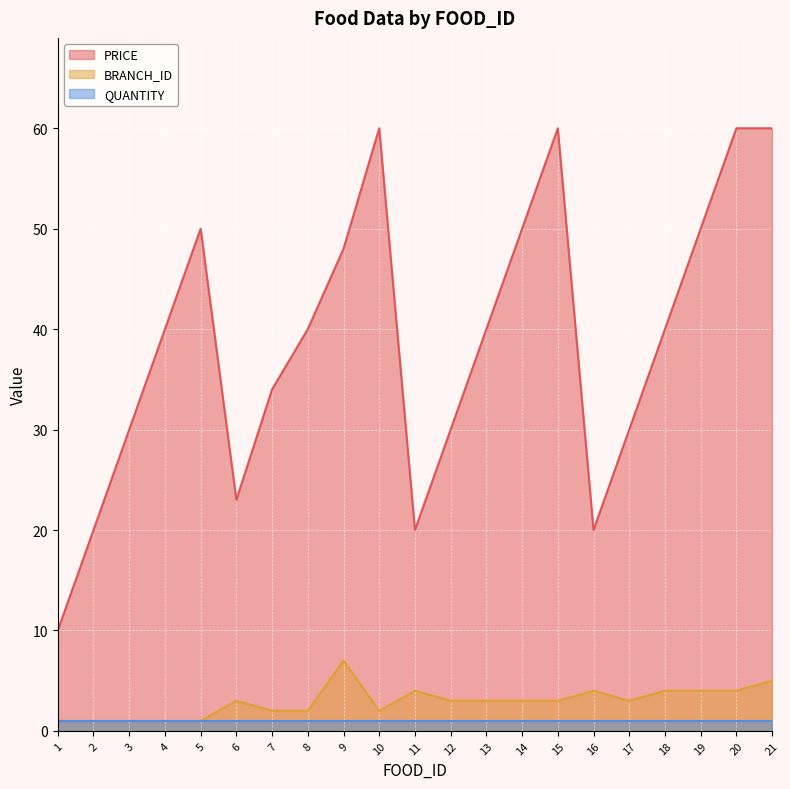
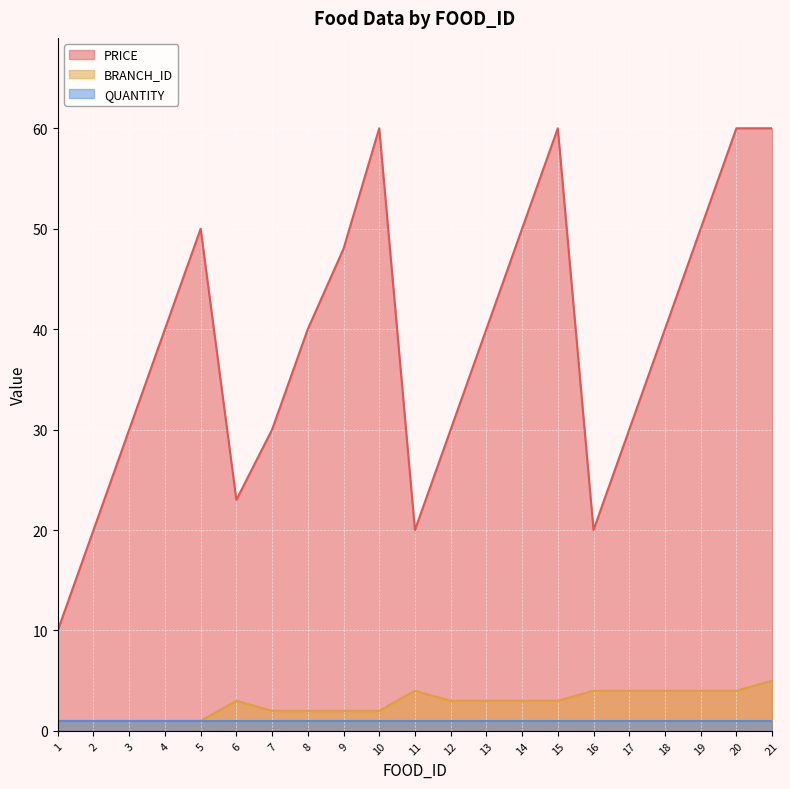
  {
    "PRICE": {
      "1": 10,
      "2": 20,
      "3": 30,
      "4": 40,
      "5": 50,
      "6": 23,
-     "7": 34,
+     "7": 30,
      "8": 40,
      "9": 48,
      "10": 60,
      "11": 20,
      "12": 30,
      "13": 40,
      "14": 50,
      "15": 60,
      "16": 20,
      "17": 30,
      "18": 40,
      "19": 50,
      "20": 60,
      "21": 60
    },
    "BRANCH_ID": {
      "6": 3,
      "7": 2,
      "8": 2,
-     "9": 7,
+     "9": 2,
      "10": 2,
      "11": 4,
      "12": 3,
      "13": 3,
      "14": 3,
      "15": 3,
      "16": 4,
-     "17": 3,
+     "17": 4,
      "18": 4,
      "19": 4,
      "20": 4,
      "21": 5
    },
    "QUANTITY": {
      "6": 1,
      "7": 1,
      "8": 1,
      "9": 1,
      "10": 1,
      "11": 1,
      "12": 1,
      "13": 1,
      "14": 1,
      "15": 1,
      "16": 1,
      "17": 1,
      "18": 1,
      "19": 1,
      "20": 1,
      "21": 1
    }
  }
